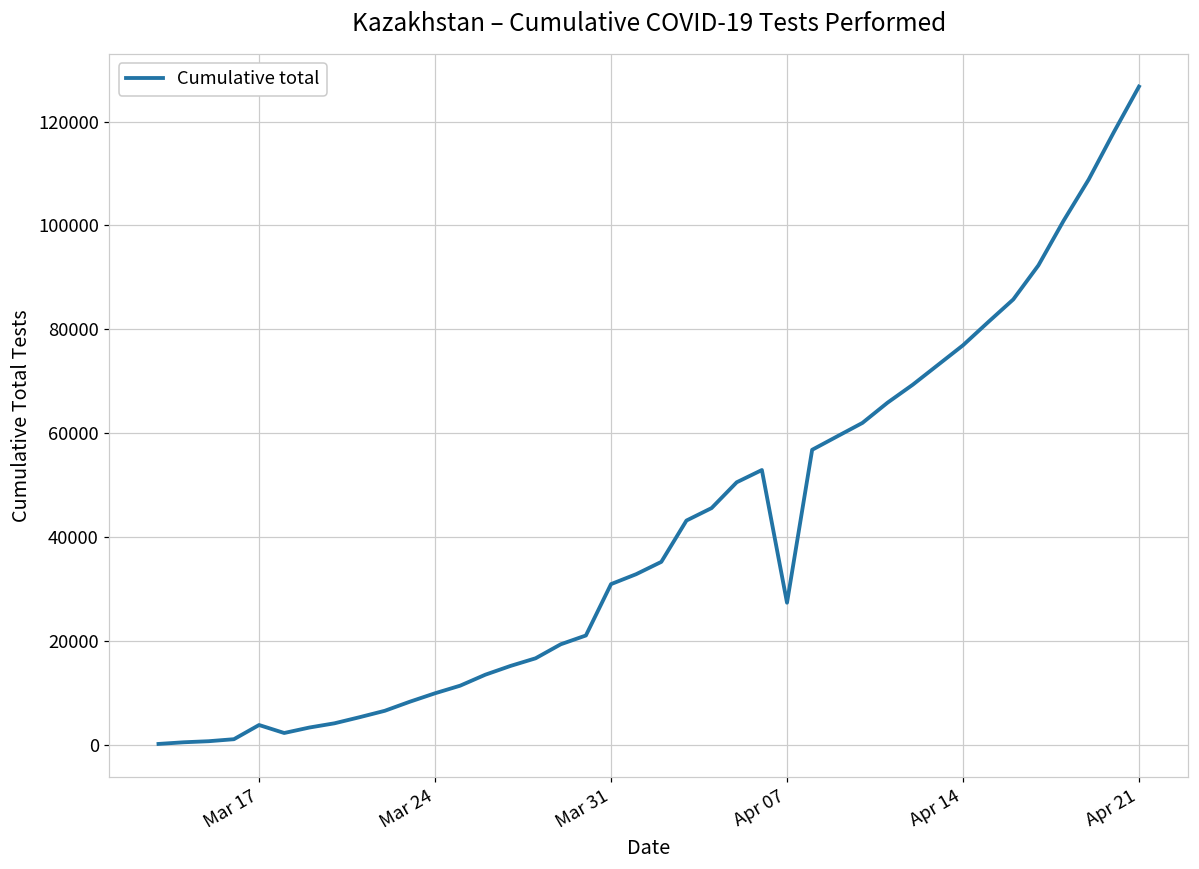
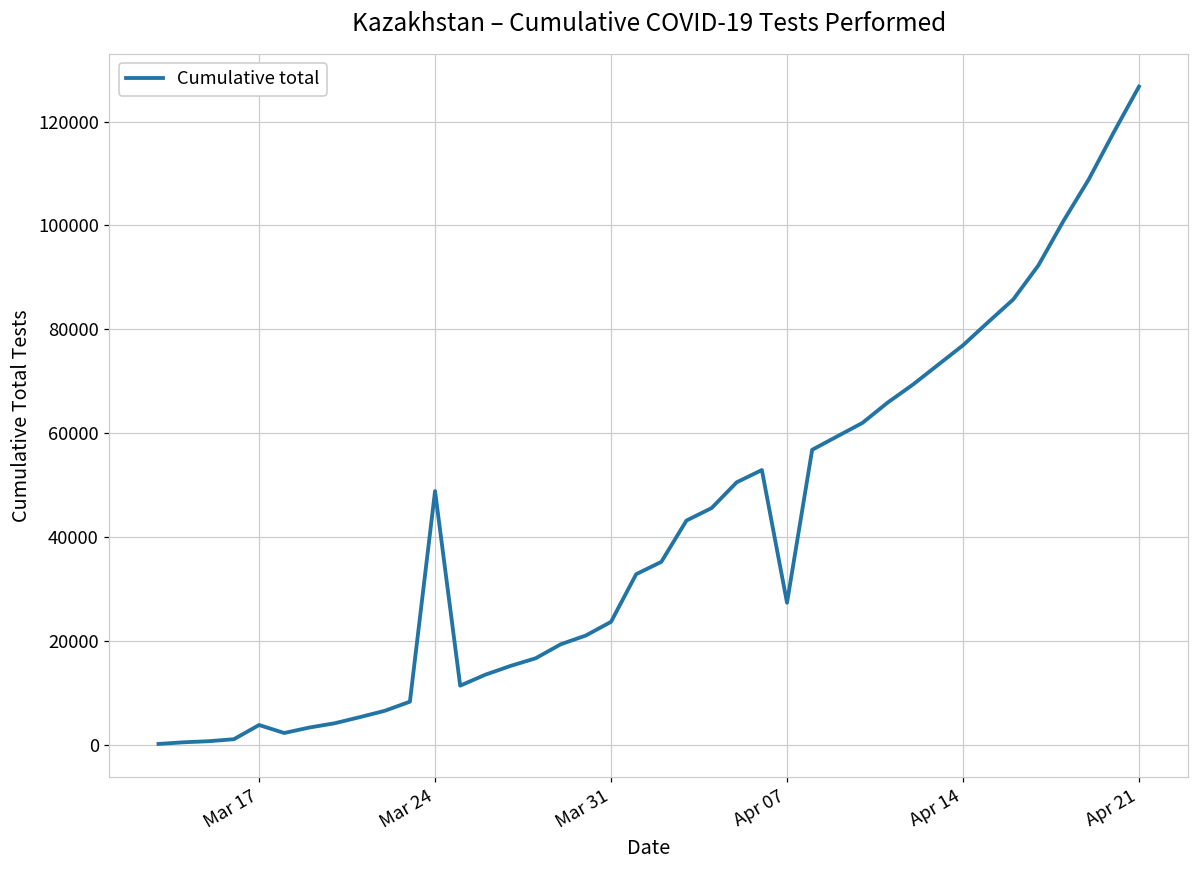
  {
    "Mar 17": 4000,
-   "Mar 24": 10000,
-   "Mar 31": 31000,
+   "Mar 24": 49000,
+   "Mar 31": 24000,
    "Apr 07": 27000,
    "Apr 14": 77000,
    "Apr 21": 127000
  }
